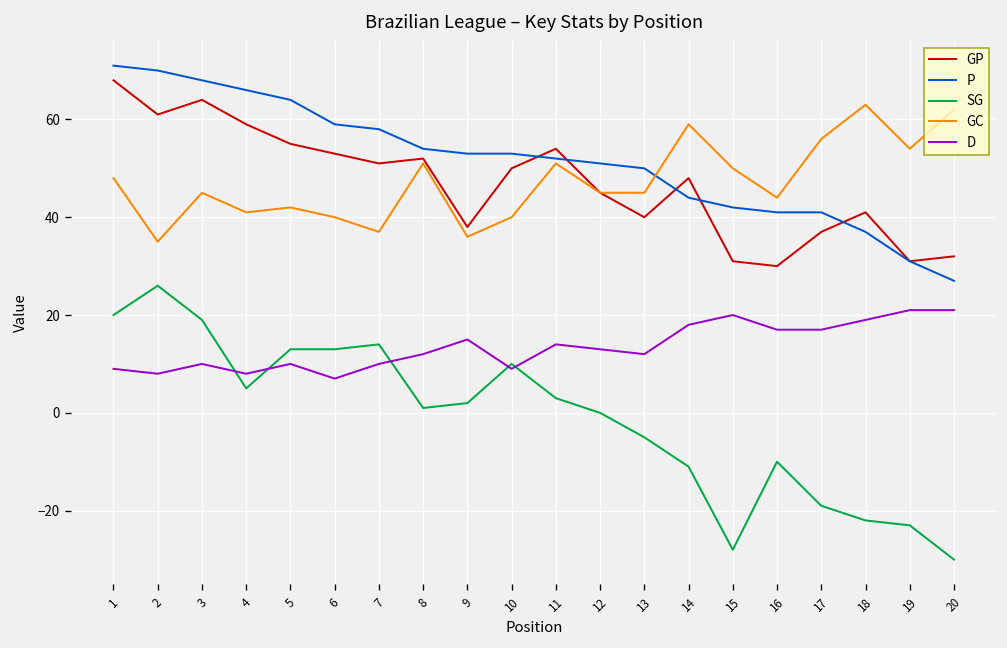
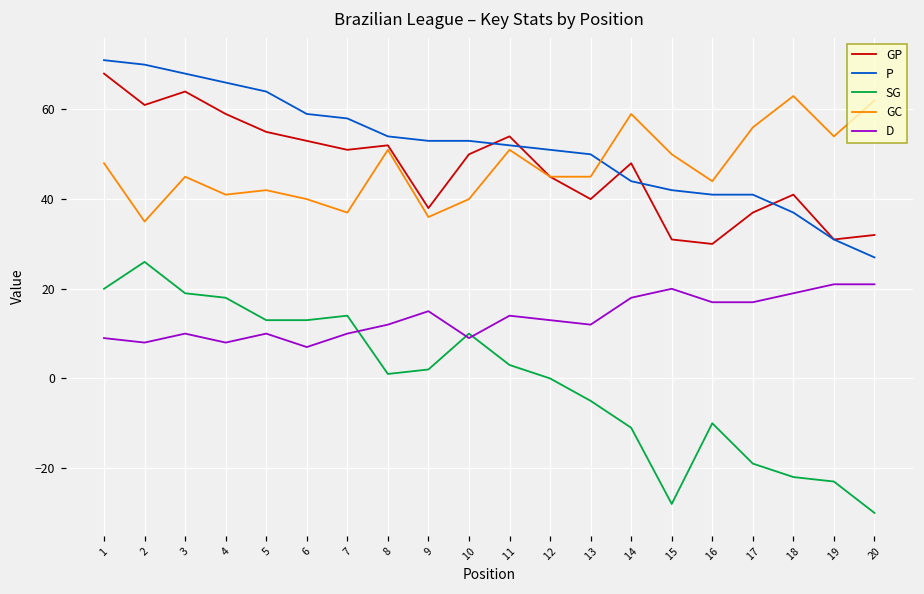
  {
    "GP": {
      "1": 68,
      "2": 61,
      "3": 64,
      "4": 59,
      "5": 55,
      "6": 53,
      "7": 51,
      "8": 52,
      "9": 38,
      "10": 50,
      "11": 54,
      "13": 40,
      "14": 48,
      "15": 31,
      "16": 30,
      "17": 37,
      "18": 41,
      "20": 32
    },
    "P": {
      "1": 71,
      "2": 70,
      "3": 68,
      "4": 66,
      "5": 64,
      "6": 59,
      "7": 58,
      "8": 54,
      "9": 53,
      "10": 53,
      "11": 52,
      "12": 51,
      "13": 50,
      "14": 44,
      "15": 42,
      "16": 41,
      "17": 41,
      "18": 37,
      "20": 27
    },
    "SG": {
      "1": 20,
      "2": 26,
      "3": 19,
-     "4": 5,
+     "4": 18,
      "5": 13,
      "6": 13,
      "7": 14,
      "8": 1,
      "9": 2,
      "10": 10,
      "11": 3,
      "12": 0,
      "13": -5,
      "14": -11,
      "15": -28,
      "16": -10,
      "17": -19,
      "18": -22,
      "19": -23,
      "20": -30
    },
    "GC": {
      "1": 48,
      "2": 35,
      "3": 45,
      "4": 41,
      "5": 42,
      "6": 40,
      "7": 37,
      "8": 51,
      "9": 36,
      "10": 40,
      "11": 51,
      "13": 45,
      "14": 59,
      "15": 50,
      "16": 44,
      "17": 56,
      "18": 63,
      "19": 54
    },
    "D": {
      "1": 9,
      "2": 8,
      "3": 10,
      "4": 8,
      "5": 10,
      "6": 7,
      "7": 10,
      "8": 12,
      "9": 15,
      "10": 9,
      "11": 14,
      "12": 13,
      "13": 12,
      "14": 18,
      "15": 20,
      "16": 17,
      "17": 17,
      "18": 19,
      "19": 21,
      "20": 21
    }
  }
